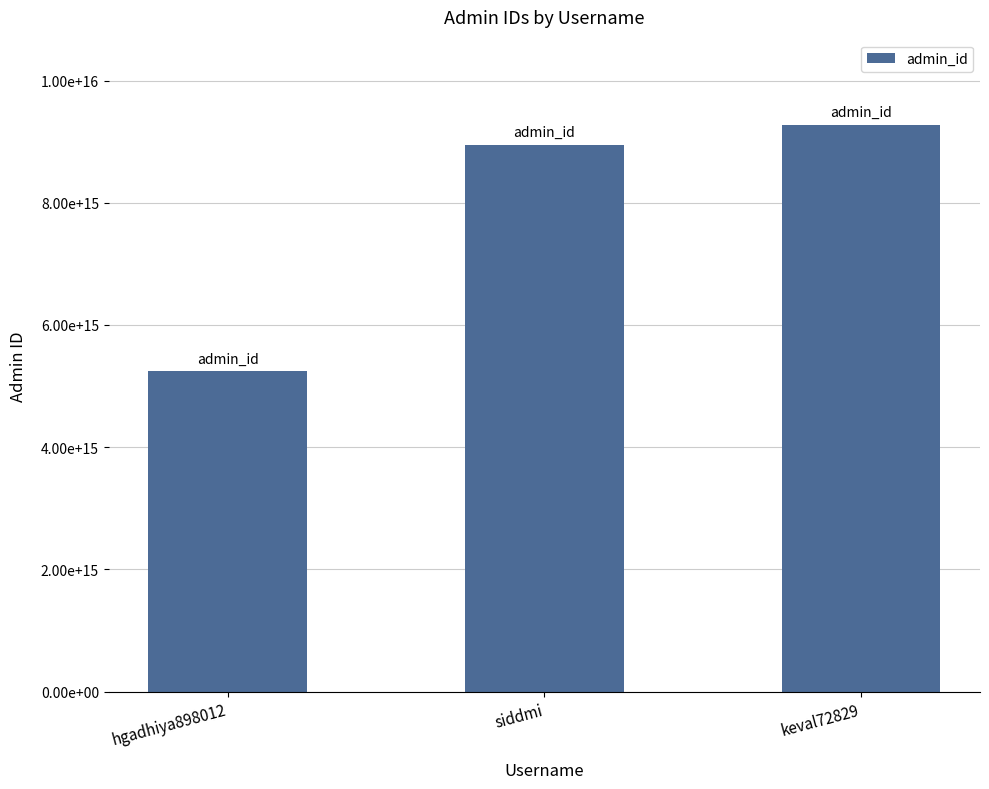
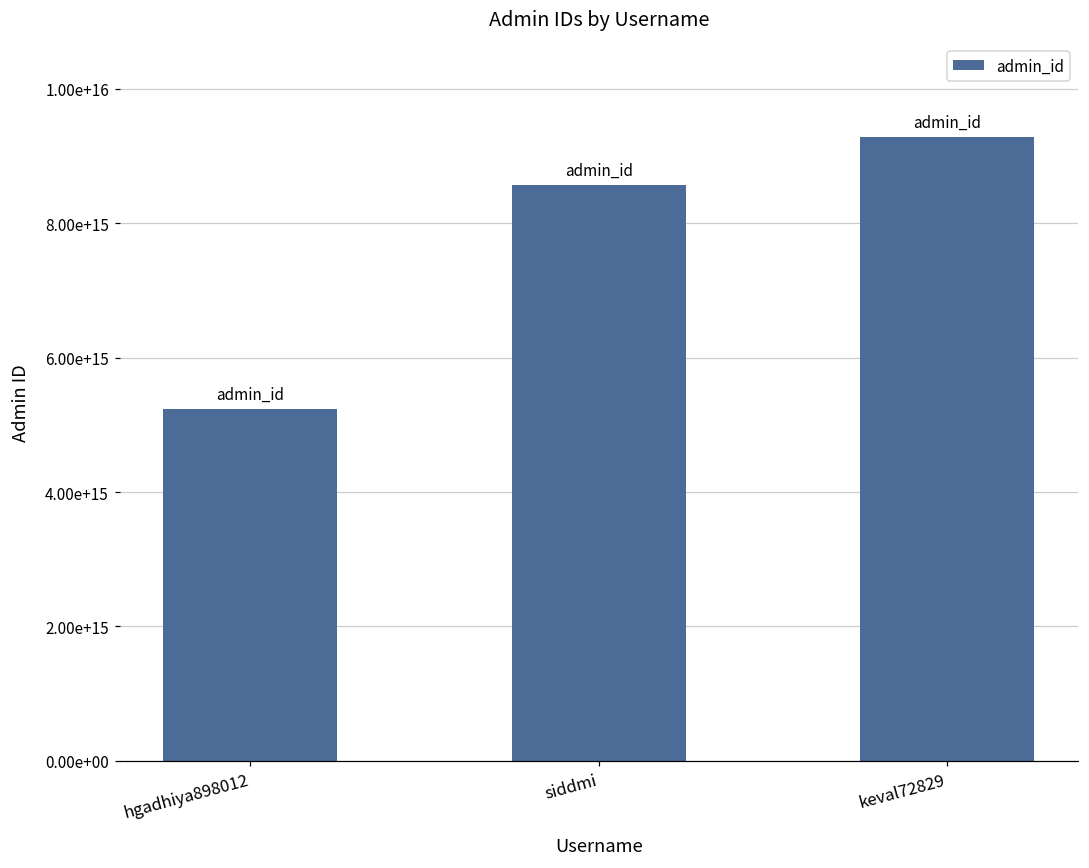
  {
    "hgadhiya898012": 5200000000000000,
-   "siddmi": 9000000000000000,
+   "siddmi": 8600000000000000,
    "keval72829": 9300000000000000
  }
